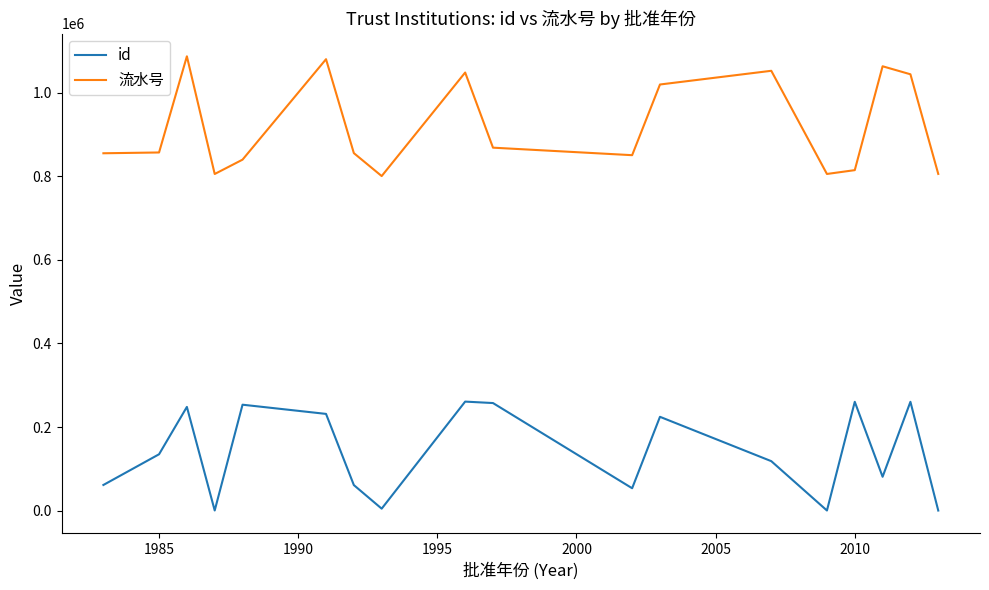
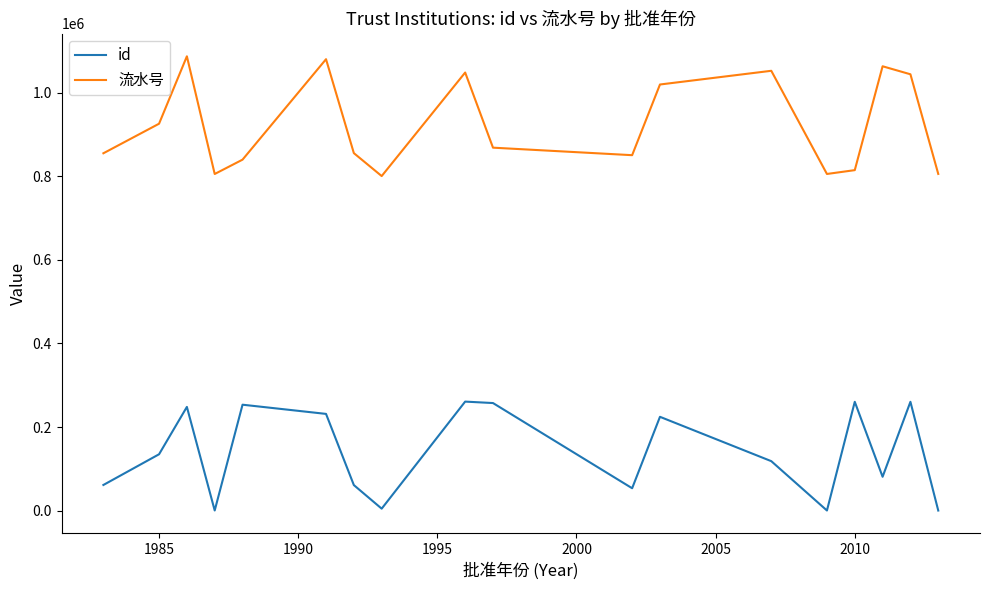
  {
    "id": {
      "1985": 130000,
      "2010": 260000
    },
    "流水号": {
-     "1985": 860000,
+     "1985": 930000,
      "2010": 810000
    }
  }
